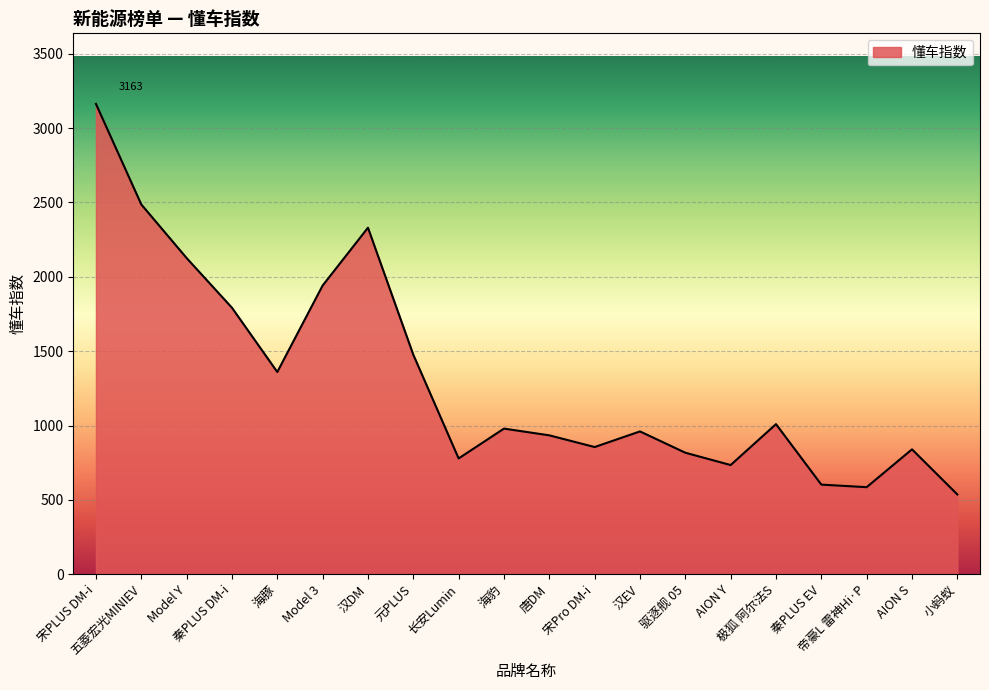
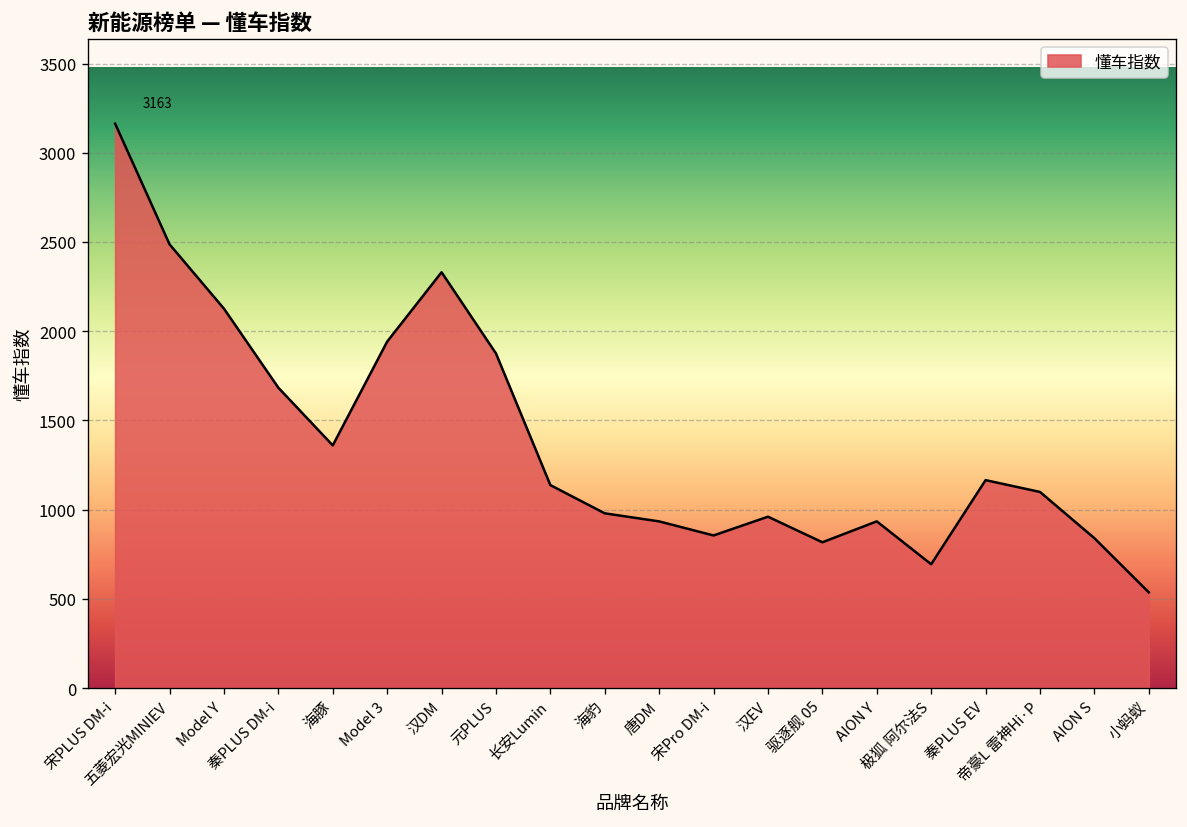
  {
    "五菱宏光MINIEV": 2490,
    "Model Y": 2130,
-   "秦PLUS DM-i": 1790,
+   "秦PLUS DM-i": 1680,
    "海豚": 1360,
    "Model 3": 1940,
    "汉DM": 2330,
-   "元PLUS": 1480,
-   "长安Lumin": 780,
+   "元PLUS": 1880,
+   "长安Lumin": 1140,
    "海豹": 980,
    "唐DM": 930,
    "宋Pro DM-i": 860,
    "汉EV": 960,
    "驱逐舰 05": 820,
-   "AION Y": 730,
-   "极狐 阿尔法S": 1010,
-   "秦PLUS EV": 600,
-   "帝豪L 雷神Hi·P": 590,
+   "AION Y": 930,
+   "极狐 阿尔法S": 690,
+   "秦PLUS EV": 1170,
+   "帝豪L 雷神Hi·P": 1100,
    "AION S": 840,
    "小蚂蚁": 540
  }
